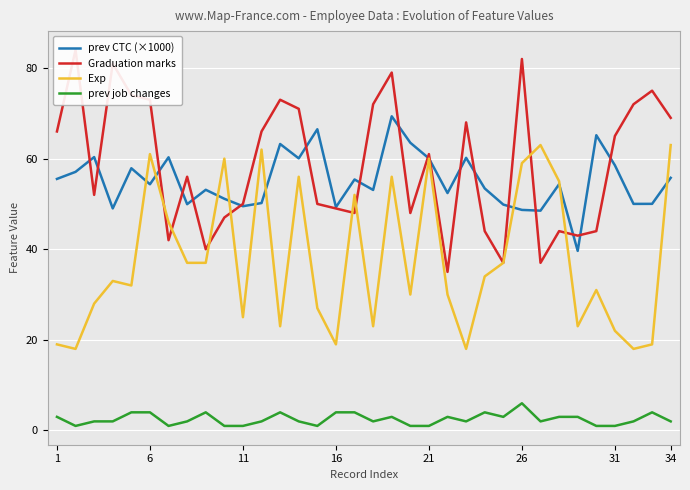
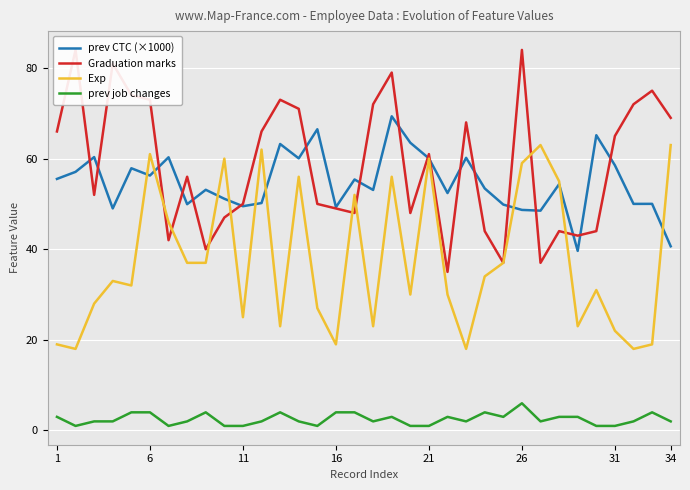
  {
    "prev CTC (×1000)": {
      "1": 56,
-     "6": 54,
+     "6": 56,
      "26": 49,
      "31": 59,
-     "34": 56
+     "34": 41
    },
    "Graduation marks": {
      "1": 66,
      "21": 61,
-     "26": 82,
+     "26": 84,
      "31": 65,
      "34": 69
    },
    "Exp": {
      "1": 19,
      "6": 61,
      "11": 25,
      "16": 19,
      "26": 59,
      "31": 22,
      "34": 63
    },
    "prev job changes": {
      "1": 3,
      "6": 4,
      "11": 1,
      "16": 4,
      "21": 1,
      "26": 6,
      "31": 1,
      "34": 2
    }
  }
